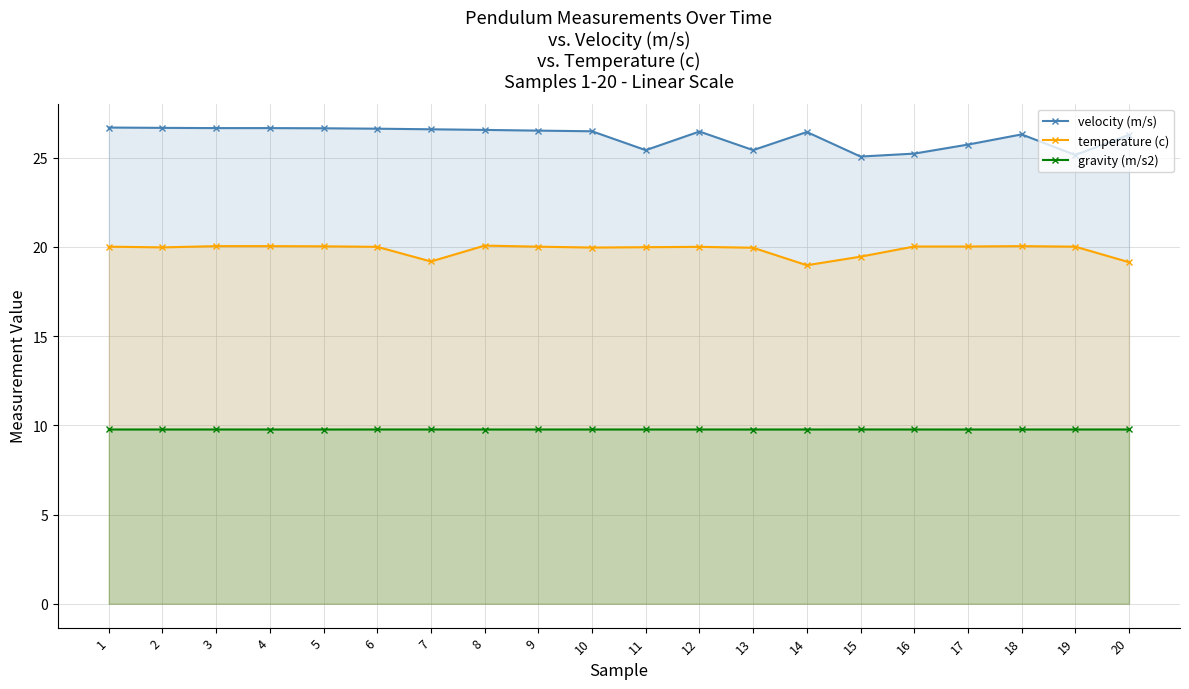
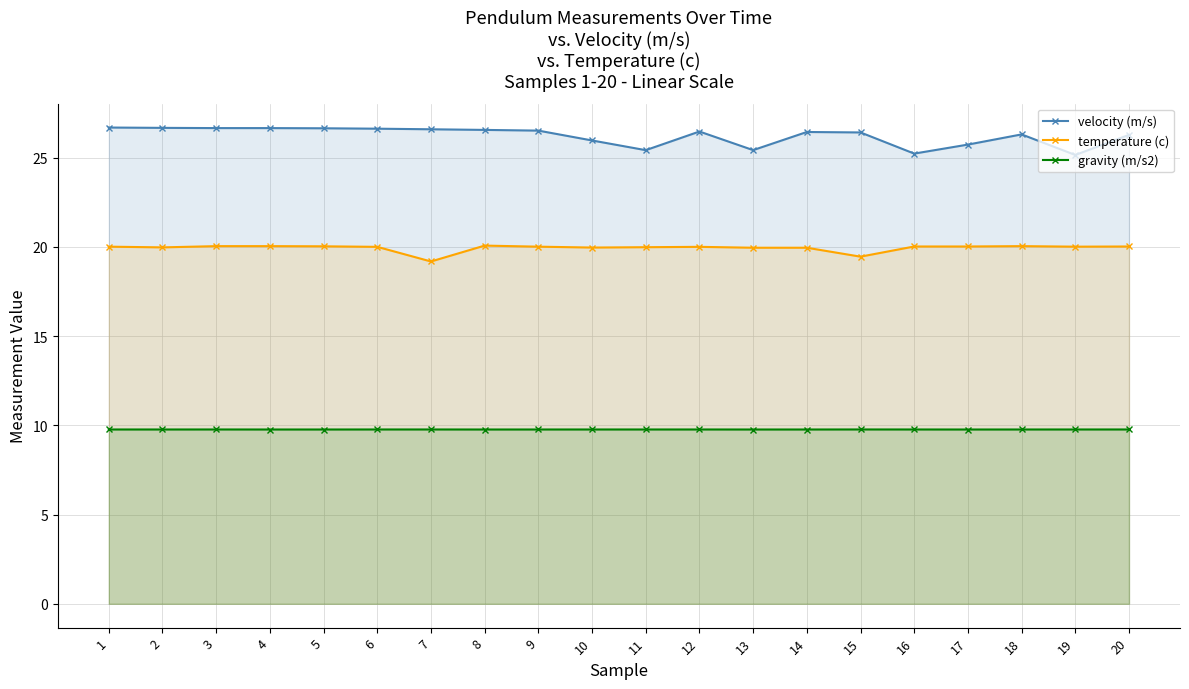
  {
    "velocity (m/s)": {
      "1": 26.7,
      "2": 26.7,
      "3": 26.7,
      "4": 26.7,
      "5": 26.6,
      "6": 26.6,
      "7": 26.6,
      "8": 26.6,
      "9": 26.5,
-     "10": 26.5,
+     "10": 26.0,
      "11": 25.4,
      "12": 26.5,
      "13": 25.4,
      "14": 26.4,
-     "15": 25.1,
+     "15": 26.4,
      "16": 25.2,
      "17": 25.7,
      "18": 26.3
    },
    "temperature (c)": {
      "1": 20.0,
      "2": 20.0,
      "3": 20.0,
      "4": 20.0,
      "5": 20.0,
      "6": 20.0,
      "7": 19.2,
      "8": 20.1,
      "9": 20.0,
      "10": 20.0,
      "11": 20.0,
      "12": 20.0,
      "13": 20.0,
-     "14": 19.0,
+     "14": 20.0,
      "15": 19.5,
      "16": 20.0,
      "17": 20.0,
      "18": 20.0,
      "19": 20.0,
-     "20": 19.1
+     "20": 20.0
    },
    "gravity (m/s2)": {
      "1": 9.8,
      "2": 9.8,
      "3": 9.8,
      "4": 9.8,
      "5": 9.8,
      "6": 9.8,
      "7": 9.8,
      "8": 9.8,
      "9": 9.8,
      "10": 9.8,
      "11": 9.8,
      "12": 9.8,
      "13": 9.8,
      "14": 9.8,
      "15": 9.8,
      "16": 9.8,
      "17": 9.8,
      "18": 9.8,
      "19": 9.8,
      "20": 9.8
    }
  }
